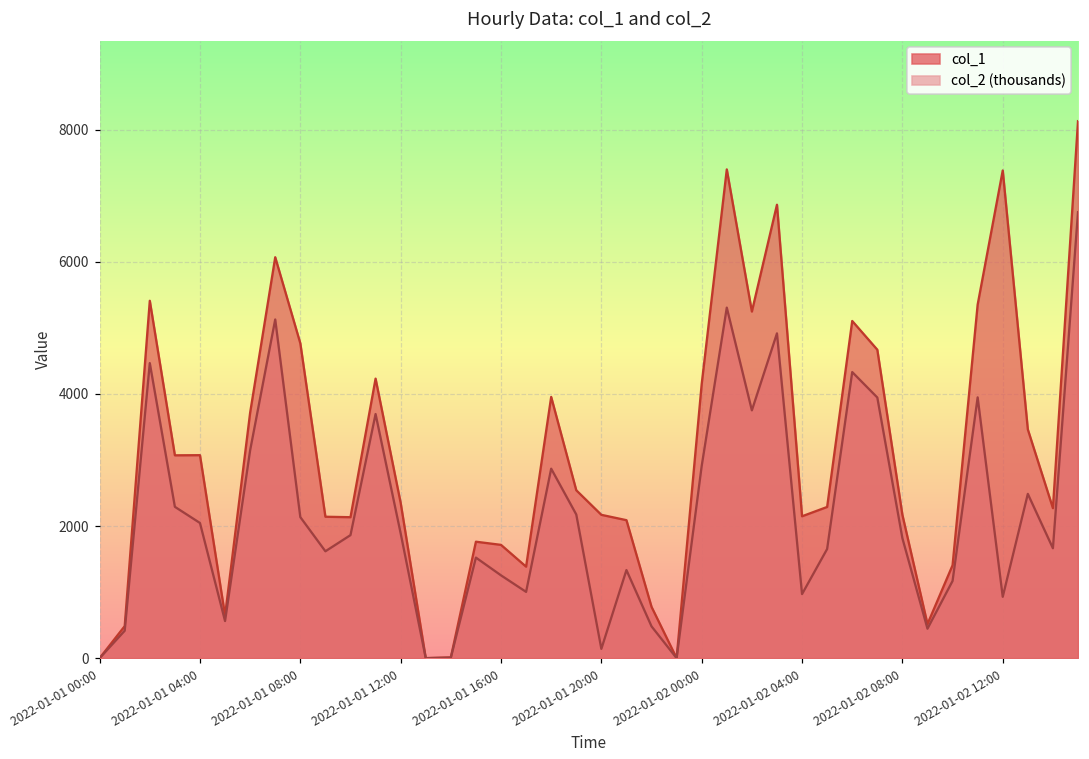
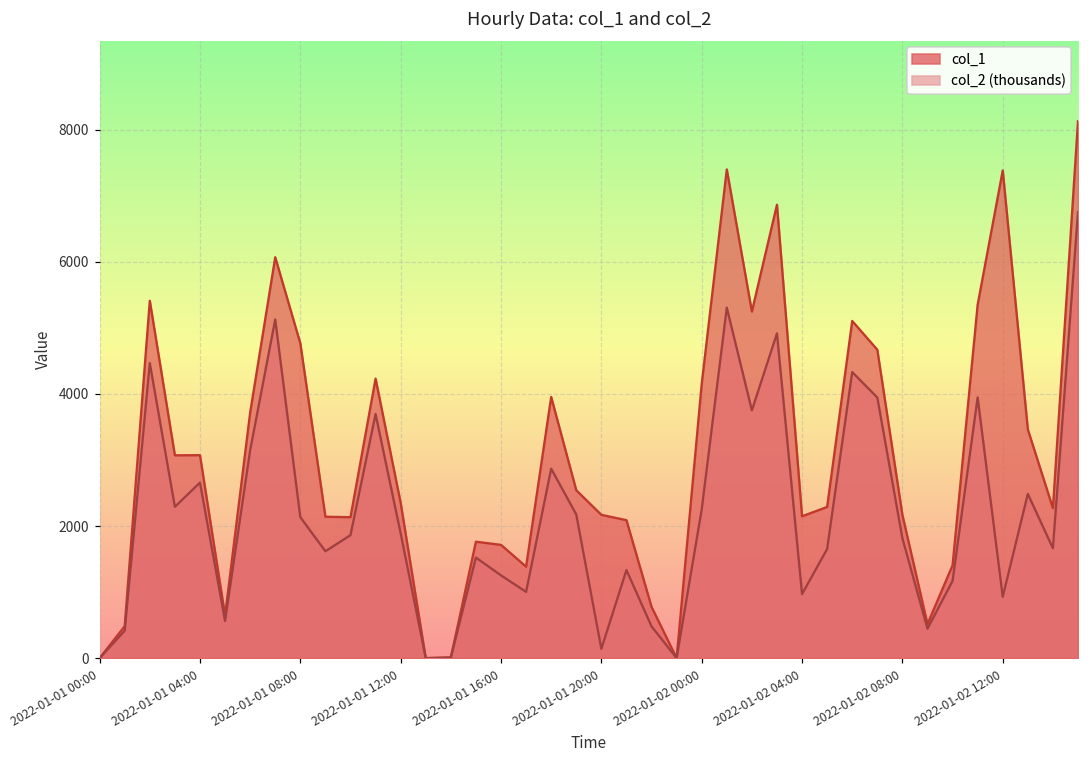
  {
    "col_2 (thousands)": {
-     "2022-01-01 04:00": 2000,
+     "2022-01-01 04:00": 2700,
      "2022-01-01 08:00": 2100,
      "2022-01-01 12:00": 1900,
      "2022-01-01 16:00": 1300,
      "2022-01-01 20:00": 100,
-     "2022-01-02 00:00": 2900,
+     "2022-01-02 00:00": 2300,
      "2022-01-02 04:00": 1000,
      "2022-01-02 08:00": 1800,
      "2022-01-02 12:00": 900
    },
    "col_1": {
      "2022-01-01 04:00": 3100,
      "2022-01-01 08:00": 4800,
      "2022-01-01 12:00": 2400,
      "2022-01-01 16:00": 1700,
      "2022-01-01 20:00": 2200,
      "2022-01-02 00:00": 4200,
      "2022-01-02 04:00": 2100,
      "2022-01-02 08:00": 2200,
      "2022-01-02 12:00": 7400
    }
  }
